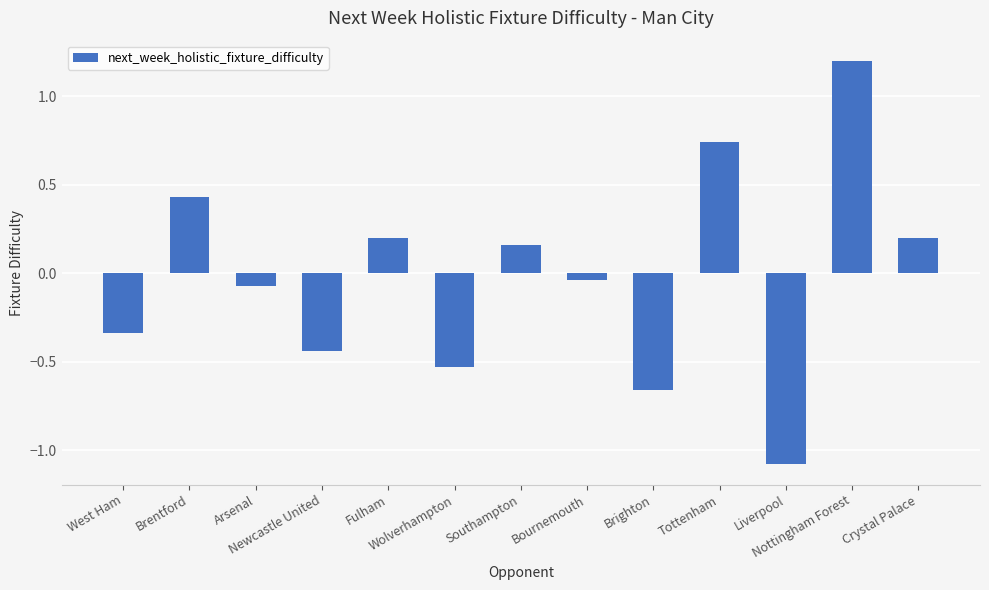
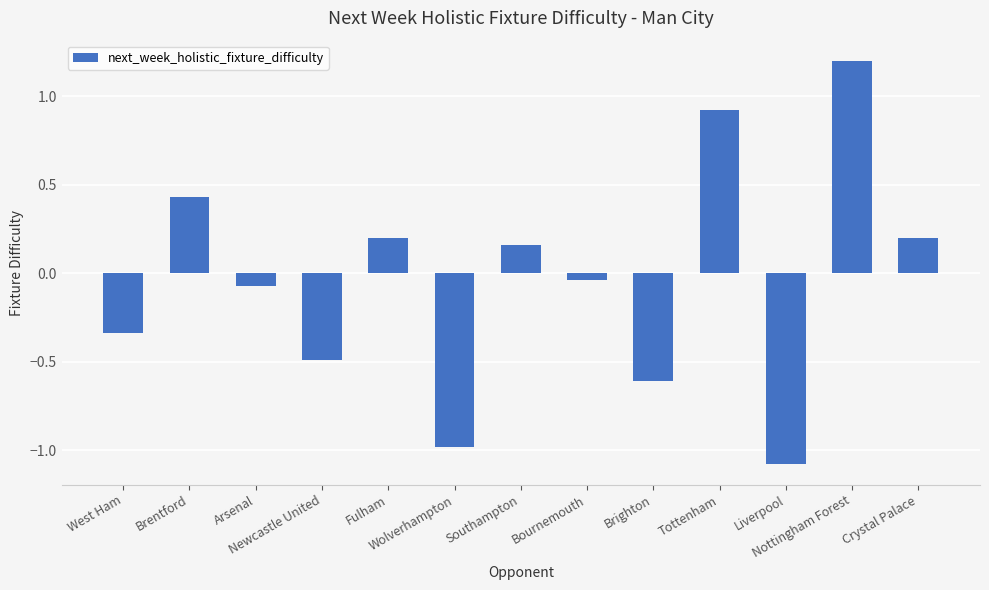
  {
    "West Ham": -0.34,
    "Brentford": 0.43,
    "Arsenal": -0.07,
-   "Newcastle United": -0.44,
+   "Newcastle United": -0.49,
    "Fulham": 0.20,
-   "Wolverhampton": -0.53,
+   "Wolverhampton": -0.98,
    "Southampton": 0.16,
    "Bournemouth": -0.04,
-   "Brighton": -0.66,
-   "Tottenham": 0.74,
+   "Brighton": -0.61,
+   "Tottenham": 0.92,
    "Liverpool": -1.08,
    "Nottingham Forest": 1.20,
    "Crystal Palace": 0.20
  }
